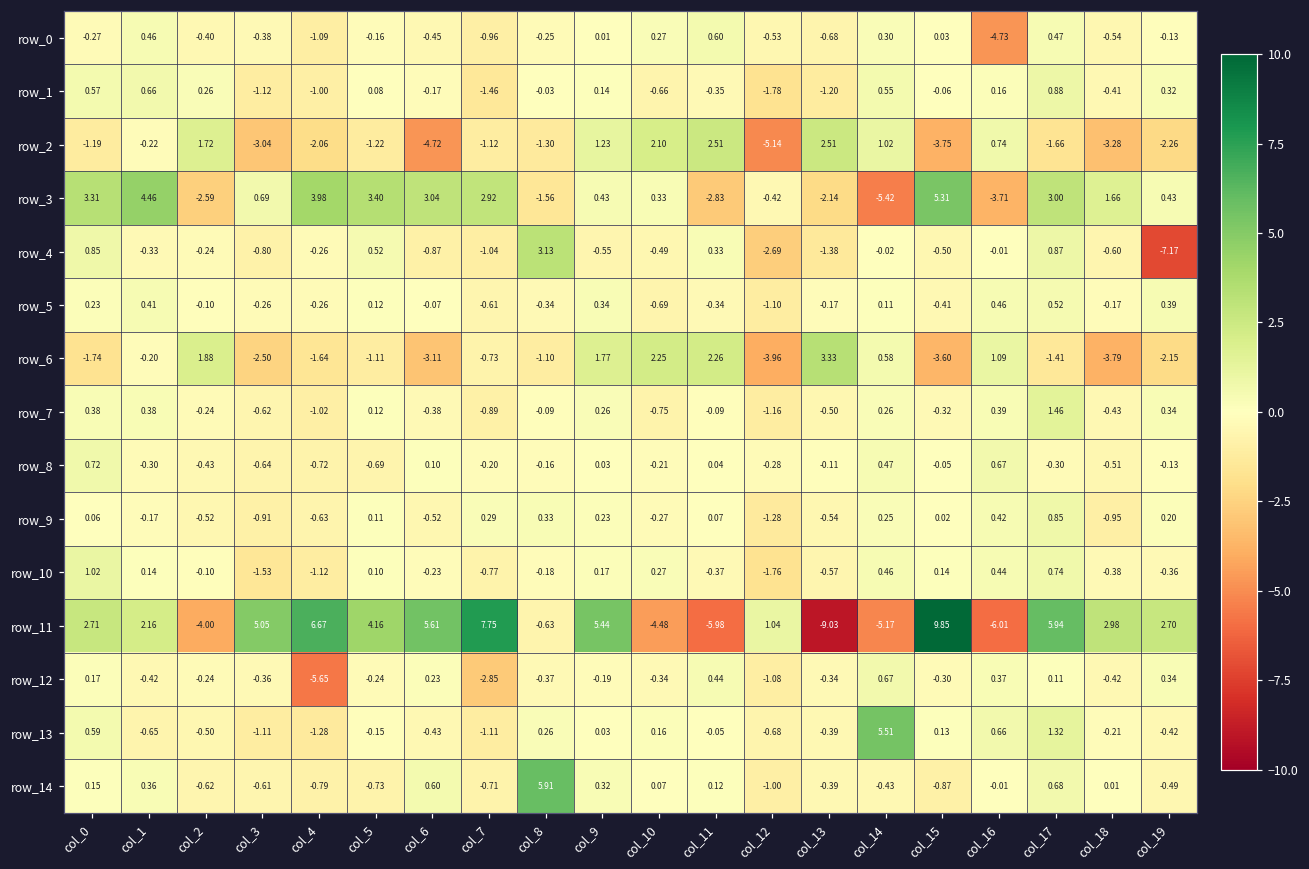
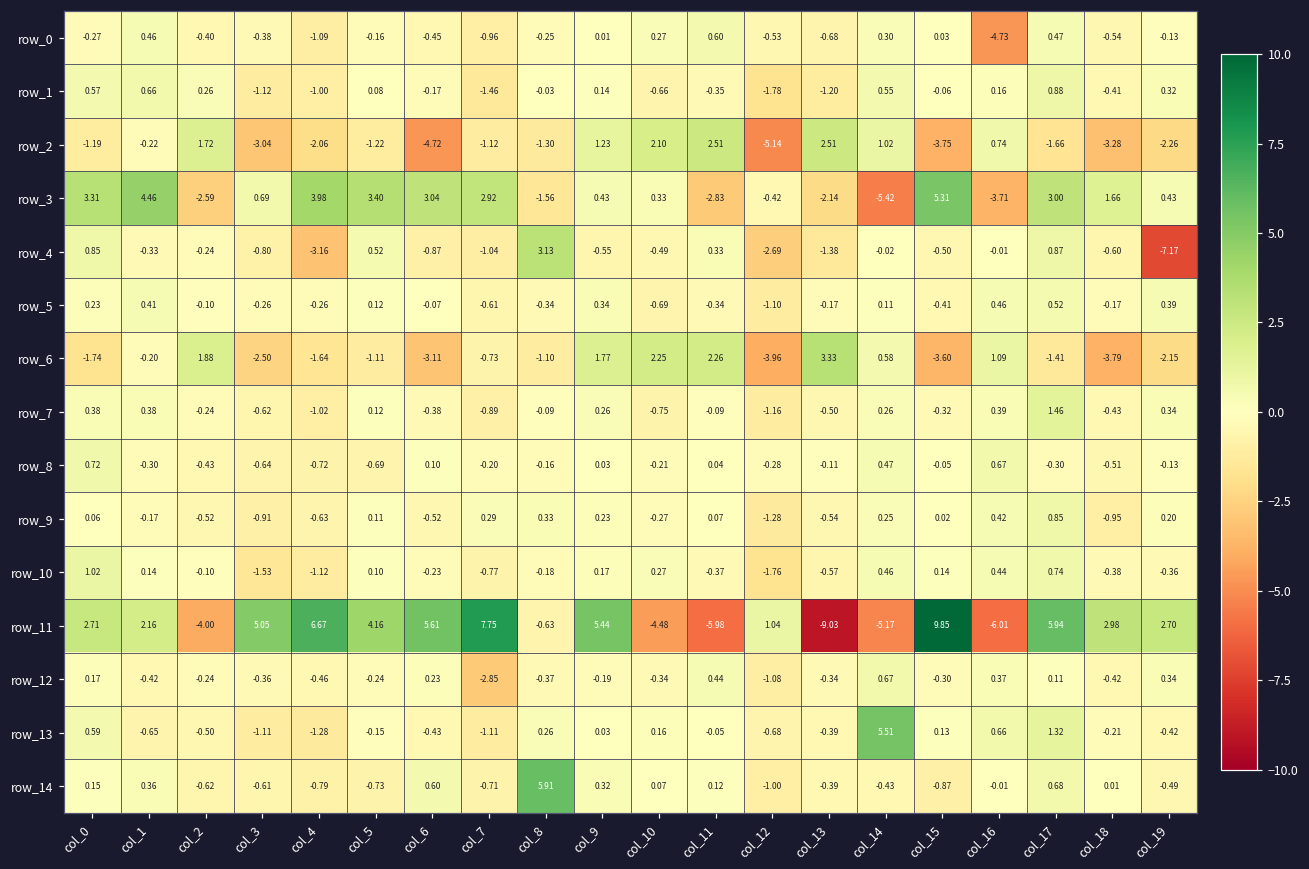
  {
    "row_4": {
      "col_0": 0.85,
      "col_1": -0.33,
      "col_2": -0.24,
      "col_3": -0.80,
-     "col_4": -0.26,
+     "col_4": -3.16,
      "col_5": 0.52,
      "col_6": -0.87,
      "col_7": -1.04,
      "col_8": 3.13,
      "col_9": -0.55,
      "col_10": -0.49,
      "col_11": 0.33,
      "col_12": -2.69,
      "col_13": -1.38,
      "col_14": -0.02,
      "col_15": -0.50,
      "col_16": -0.01,
      "col_17": 0.87,
      "col_18": -0.60,
      "col_19": -7.17
    },
    "row_12": {
      "col_0": 0.17,
      "col_1": -0.42,
      "col_2": -0.24,
      "col_3": -0.36,
-     "col_4": -5.65,
+     "col_4": -0.46,
      "col_5": -0.24,
      "col_6": 0.23,
      "col_7": -2.85,
      "col_8": -0.37,
      "col_9": -0.19,
      "col_10": -0.34,
      "col_11": 0.44,
      "col_12": -1.08,
      "col_13": -0.34,
      "col_14": 0.67,
      "col_15": -0.30,
      "col_16": 0.37,
      "col_17": 0.11,
      "col_18": -0.42,
      "col_19": 0.34
    }
  }
